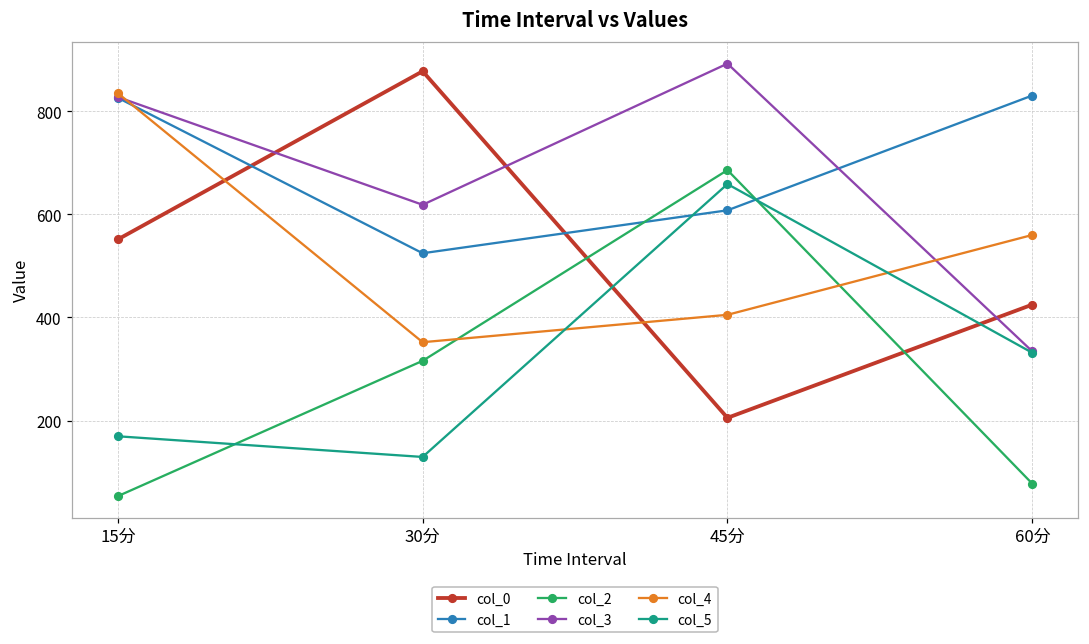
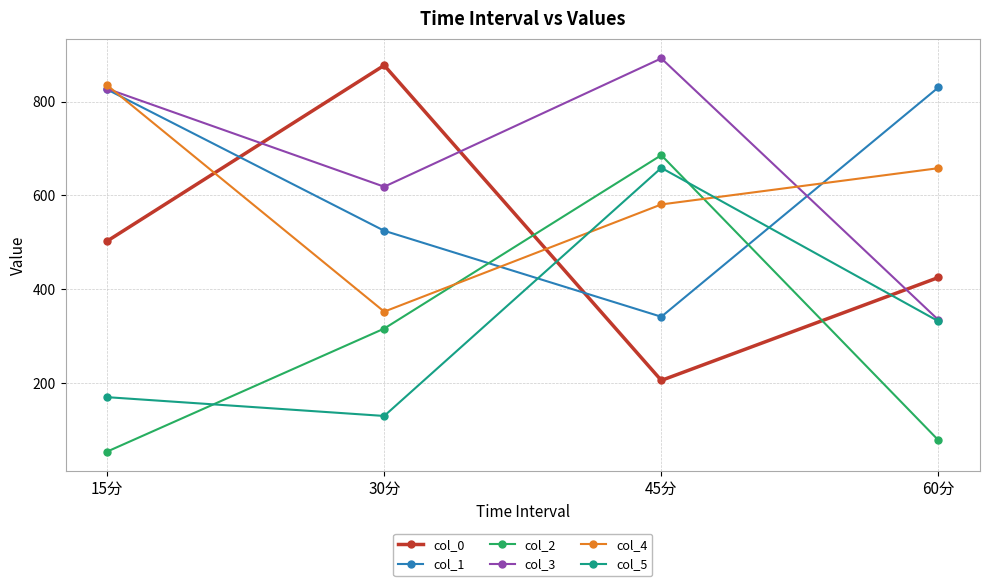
  {
    "col_0": {
-     "15分": 550,
+     "15分": 500,
      "30分": 880,
      "45分": 210,
      "60分": 420
    },
    "col_1": {
      "30分": 520,
-     "45分": 610,
+     "45分": 340,
      "60分": 830
    },
    "col_3": {
      "30分": 620,
      "45分": 890
    },
    "col_4": {
      "15分": 840,
      "30分": 350,
-     "45分": 410,
-     "60分": 560
+     "45分": 580,
+     "60分": 660
    }
  }
